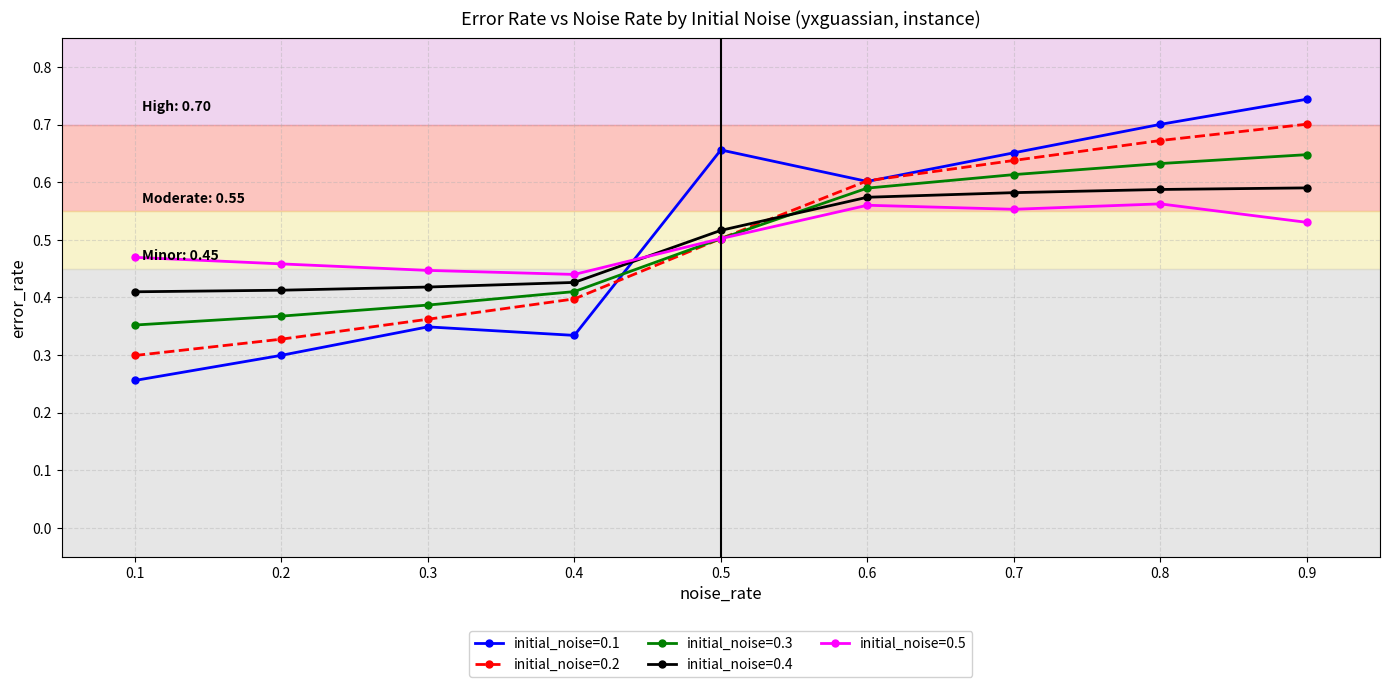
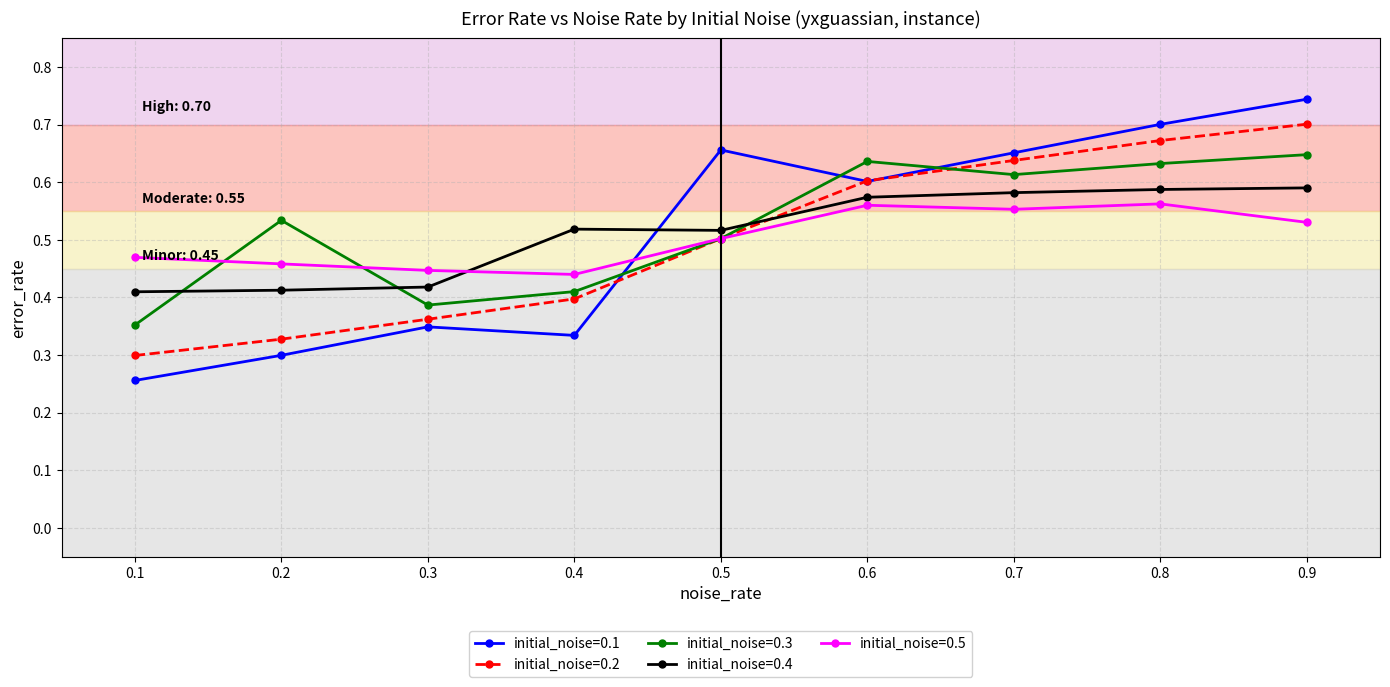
  {
    "initial_noise=0.1": {
      "0.1": 0.26,
      "0.2": 0.30,
      "0.3": 0.35,
      "0.4": 0.33,
      "0.5": 0.66,
      "0.7": 0.65,
      "0.8": 0.70,
      "0.9": 0.74
    },
    "initial_noise=0.2": {
      "0.1": 0.30,
      "0.2": 0.33,
      "0.3": 0.36,
      "0.4": 0.40,
      "0.7": 0.64,
      "0.8": 0.67,
      "0.9": 0.70
    },
    "initial_noise=0.3": {
      "0.1": 0.35,
-     "0.2": 0.37,
+     "0.2": 0.53,
      "0.3": 0.39,
      "0.4": 0.41,
-     "0.6": 0.59,
+     "0.6": 0.64,
      "0.7": 0.61,
      "0.8": 0.63,
      "0.9": 0.65
    },
    "initial_noise=0.4": {
      "0.1": 0.41,
      "0.2": 0.41,
      "0.3": 0.42,
-     "0.4": 0.43,
+     "0.4": 0.52,
      "0.5": 0.52,
      "0.6": 0.57,
      "0.7": 0.58,
      "0.8": 0.59,
      "0.9": 0.59
    },
    "initial_noise=0.5": {
      "0.2": 0.46,
      "0.3": 0.45,
      "0.4": 0.44,
      "0.6": 0.56,
      "0.7": 0.55,
      "0.8": 0.56,
      "0.9": 0.53
    }
  }
